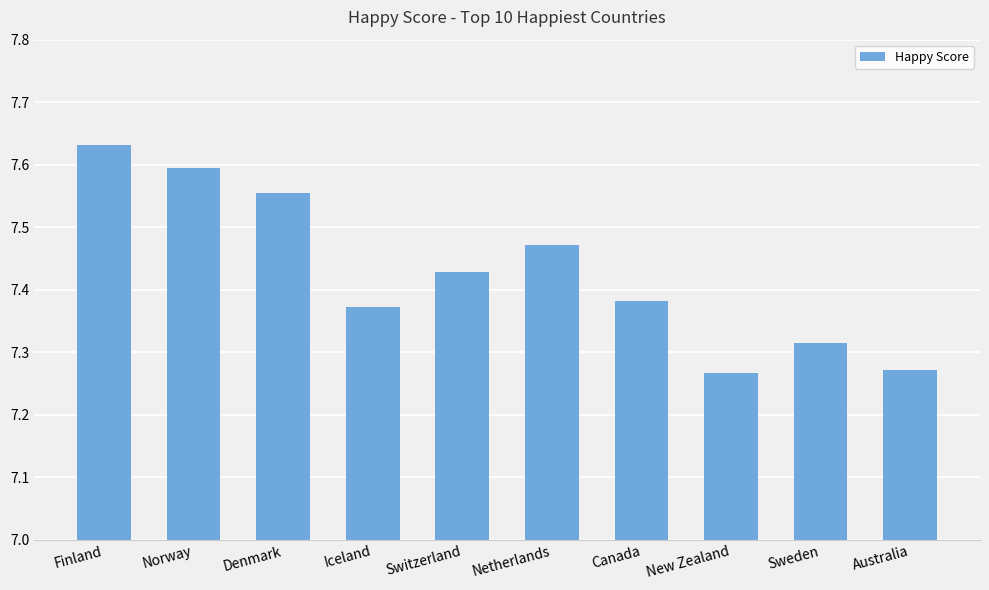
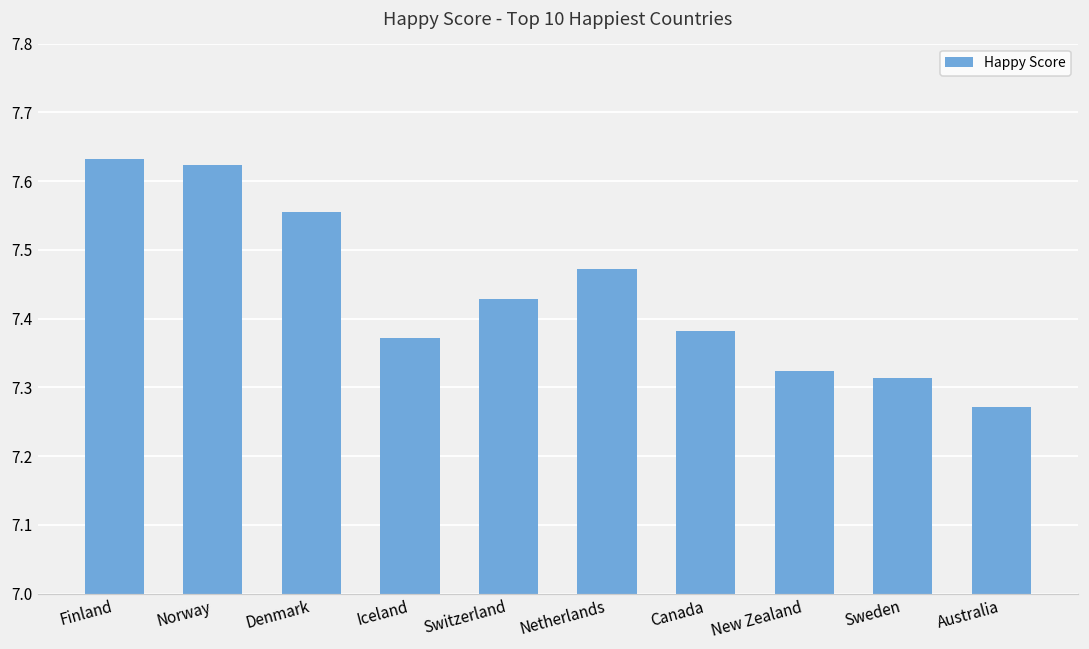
  {
    "Finland": 7.63,
-   "Norway": 7.59,
+   "Norway": 7.62,
    "Denmark": 7.56,
    "Iceland": 7.37,
    "Switzerland": 7.43,
    "Netherlands": 7.47,
    "Canada": 7.38,
-   "New Zealand": 7.27,
+   "New Zealand": 7.32,
    "Sweden": 7.31,
    "Australia": 7.27
  }
